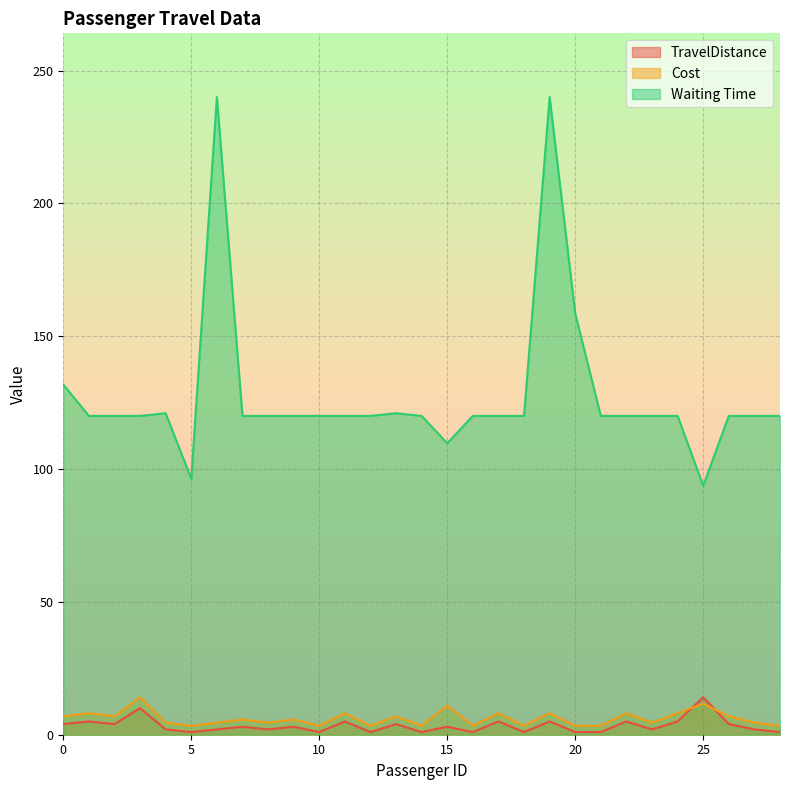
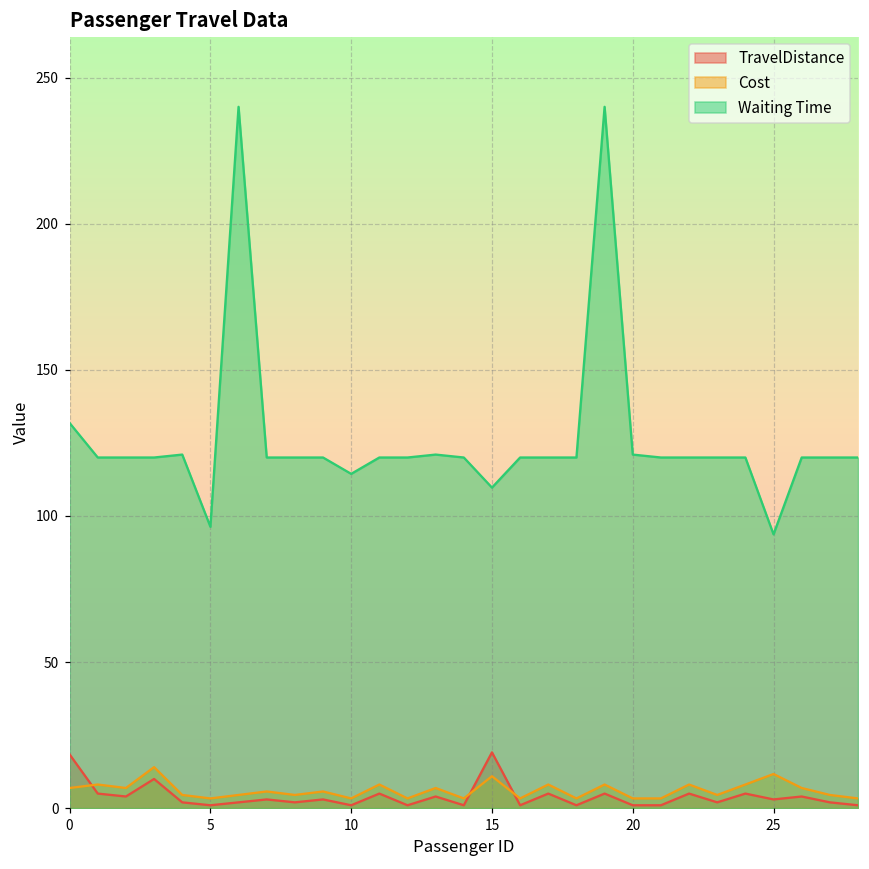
  {
    "TravelDistance": {
-     "0": 4,
+     "0": 18,
      "5": 1,
      "10": 1,
-     "15": 3,
+     "15": 19,
      "20": 1,
-     "25": 14
+     "25": 3
    },
    "Cost": {
      "0": 7,
      "5": 3,
      "10": 3,
      "15": 11,
      "20": 3,
      "25": 12
    },
    "Waiting Time": {
      "0": 132,
      "5": 96,
-     "10": 120,
+     "10": 114,
      "15": 110,
-     "20": 159,
+     "20": 121,
      "25": 94
    }
  }
